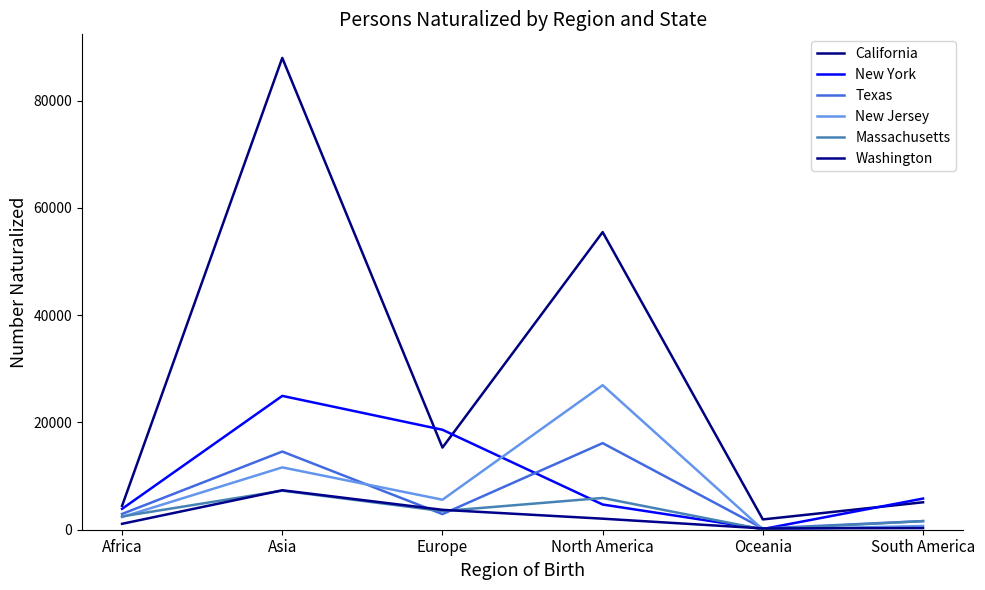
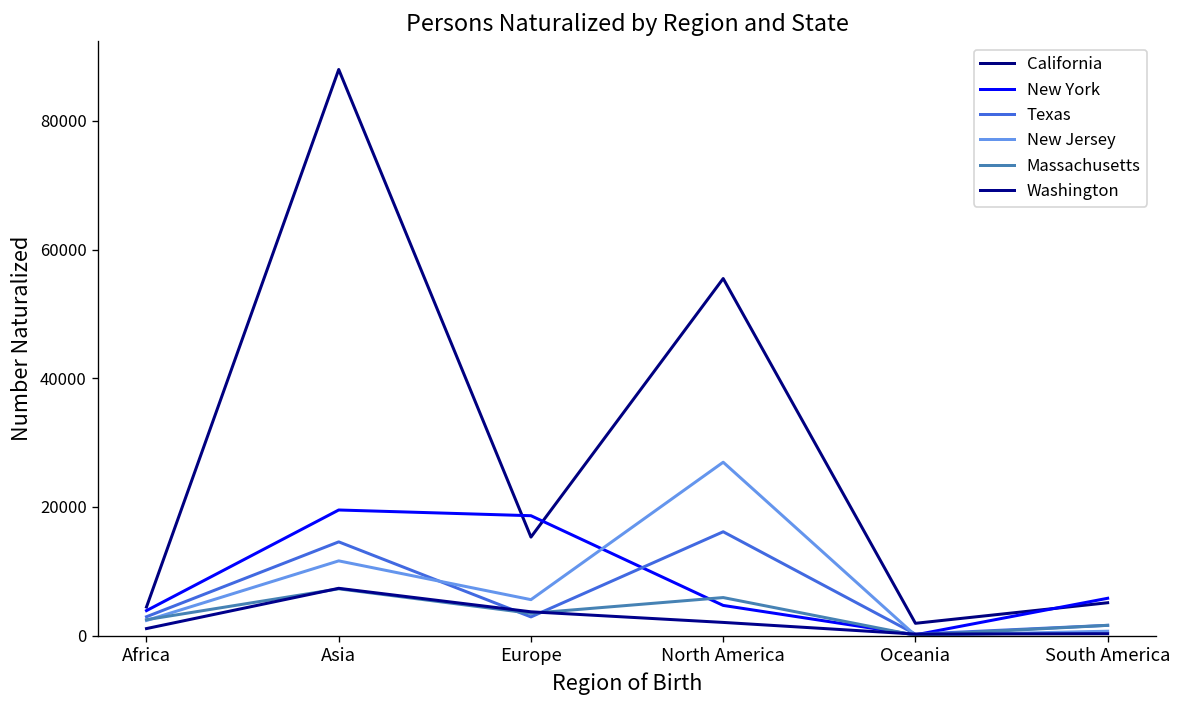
  {
    "New York": {
      "Africa": 4000,
-     "Asia": 25000,
+     "Asia": 20000,
      "Europe": 19000,
      "North America": 5000,
      "South America": 6000
    }
  }
